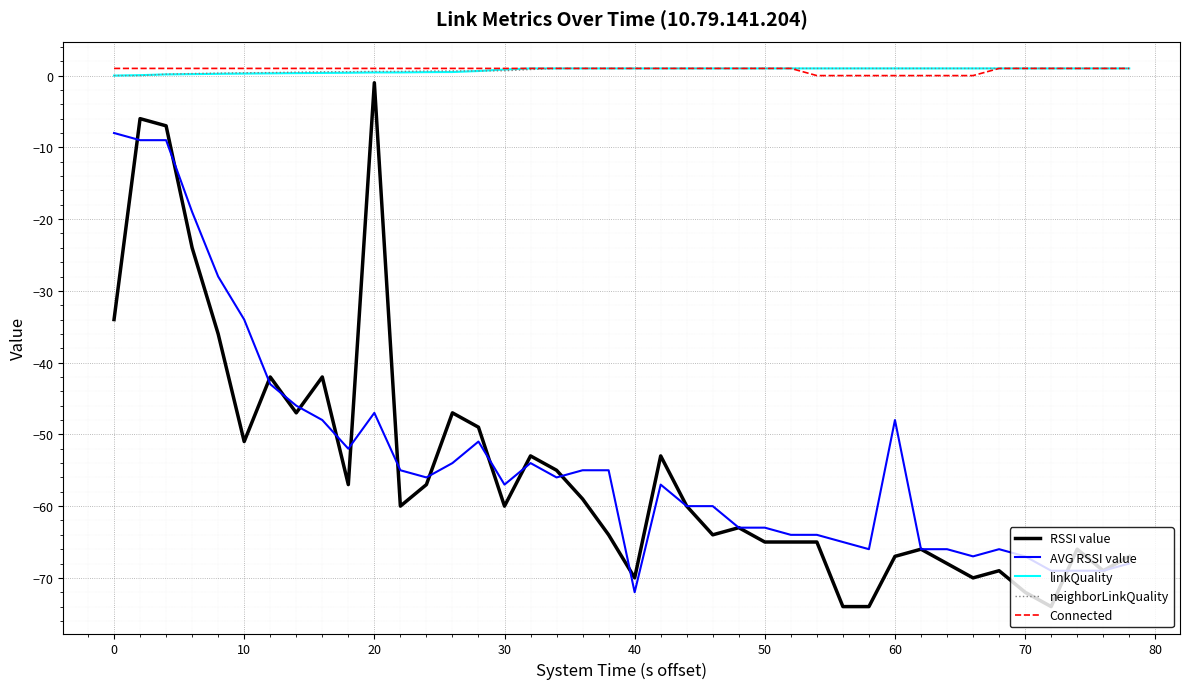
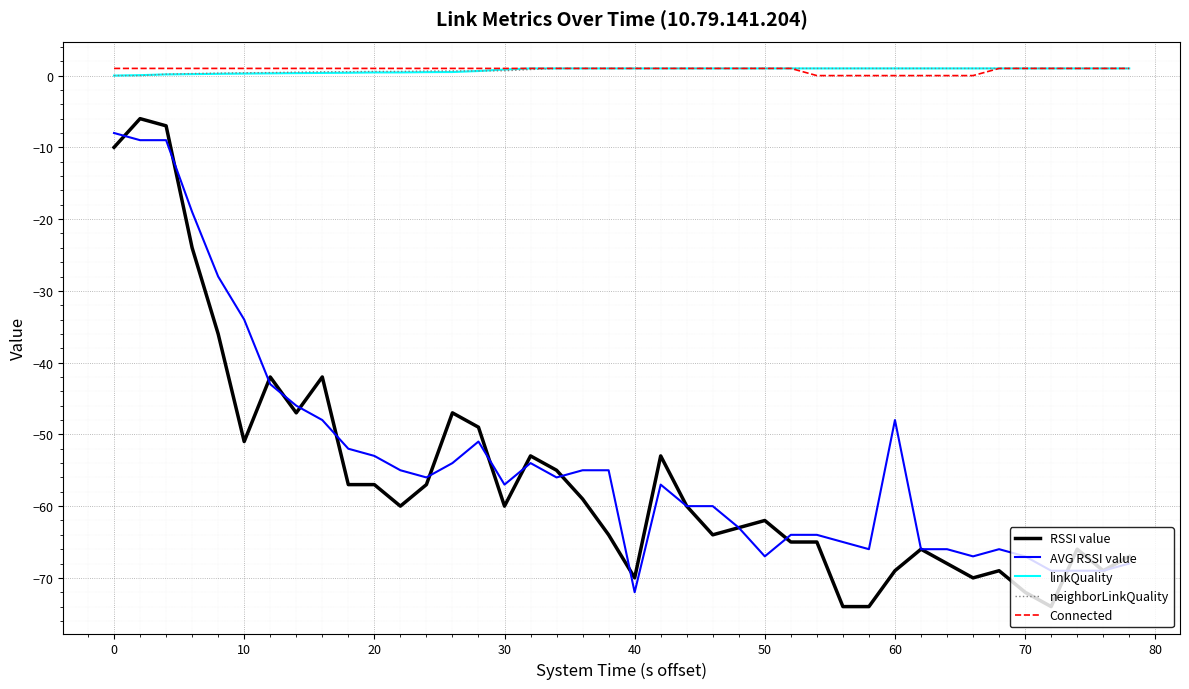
  {
    "RSSI value": {
-     "0": -34,
+     "0": -10,
      "10": -51,
-     "20": -1,
+     "20": -57,
      "30": -60,
      "40": -70,
-     "50": -65,
-     "60": -67
+     "50": -62,
+     "60": -69
    },
    "AVG RSSI value": {
      "0": -8,
      "10": -34,
-     "20": -47,
+     "20": -53,
      "30": -57,
      "40": -72,
-     "50": -63,
+     "50": -67,
      "60": -48
    },
    "Connected": {
      "0": 1,
      "10": 1,
      "20": 1,
      "60": 0
    }
  }
